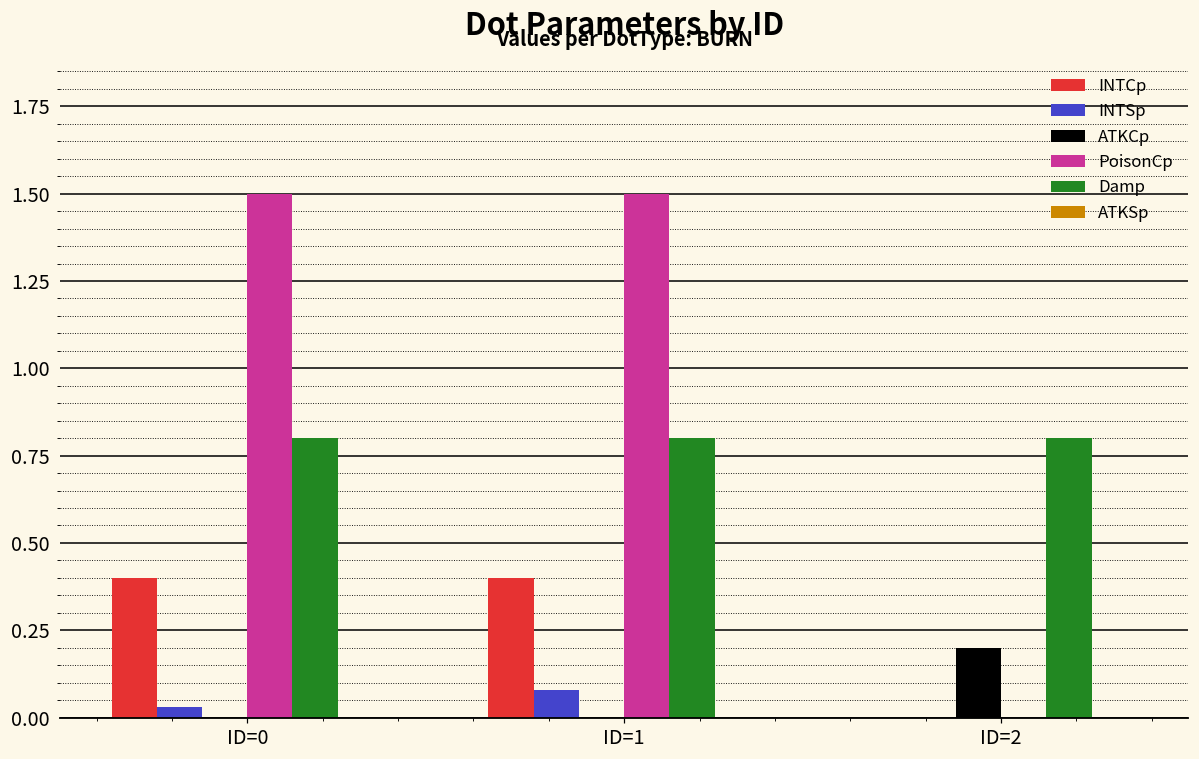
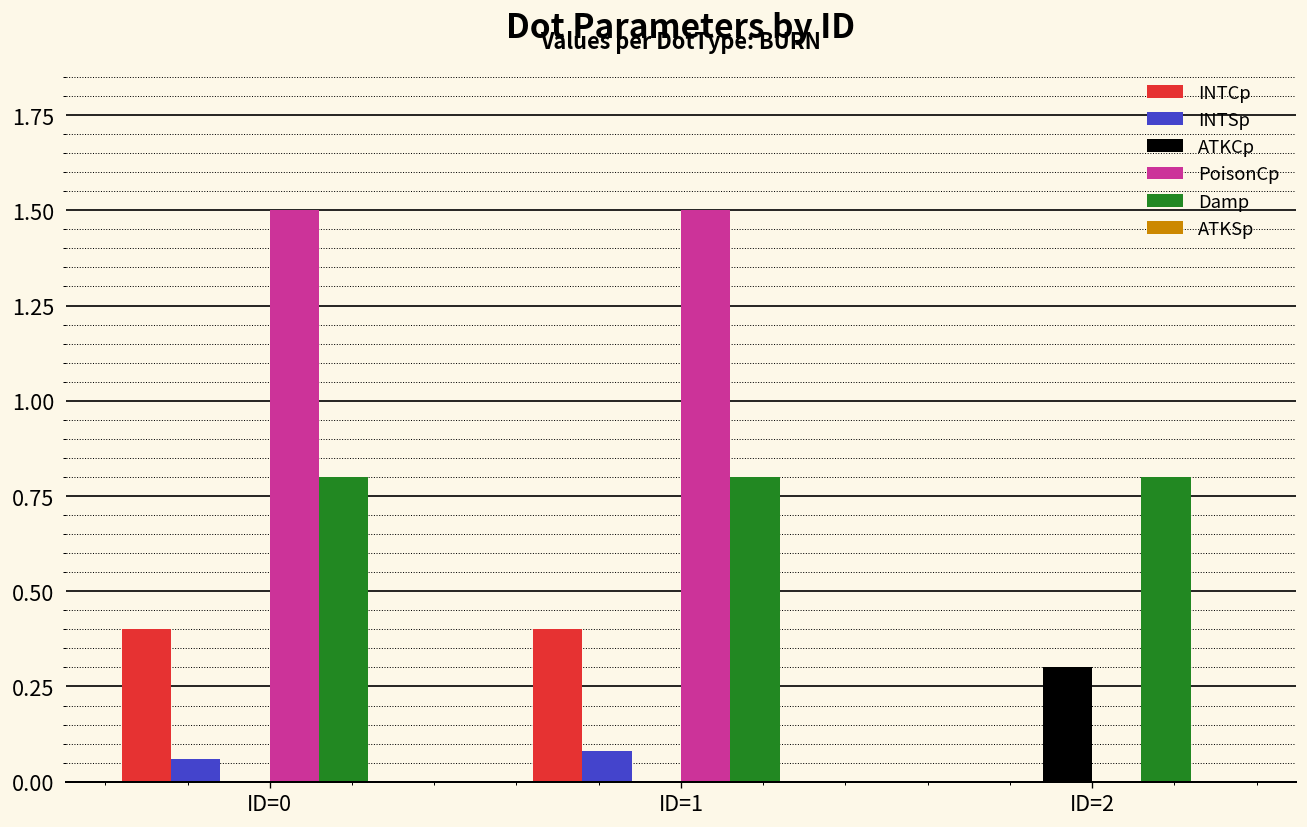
  {
    "INTCp": {
      "ID=0": 0.40,
      "ID=1": 0.40,
      "ID=2": 0.00
    },
    "INTSp": {
-     "ID=0": 0.03,
+     "ID=0": 0.06,
      "ID=1": 0.08,
      "ID=2": 0.00
    },
    "ATKCp": {
      "ID=0": 0.0,
      "ID=1": 0.0,
-     "ID=2": 0.2
+     "ID=2": 0.3
    },
    "PoisonCp": {
      "ID=0": 1.50,
      "ID=1": 1.50,
      "ID=2": 0.00
    },
    "Damp": {
      "ID=0": 0.80,
      "ID=1": 0.80,
      "ID=2": 0.80
    },
    "ATKSp": {
      "ID=0": 0.00,
      "ID=1": 0.00,
      "ID=2": 0.00
    }
  }
